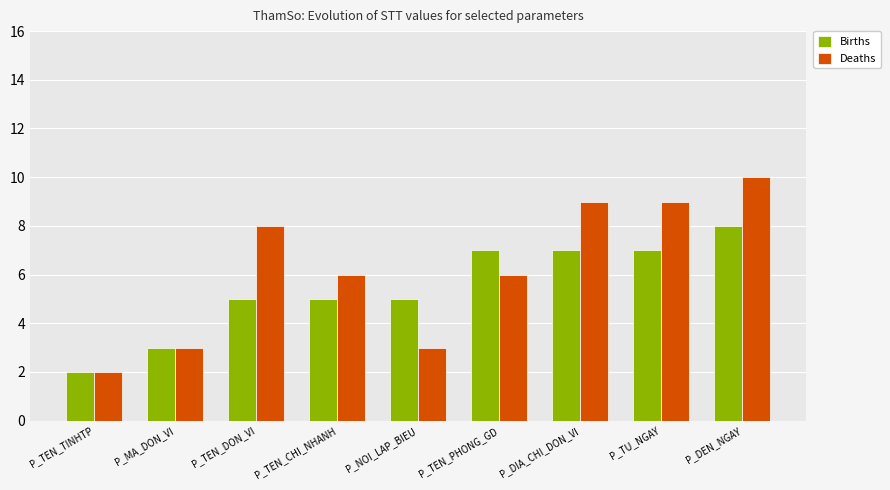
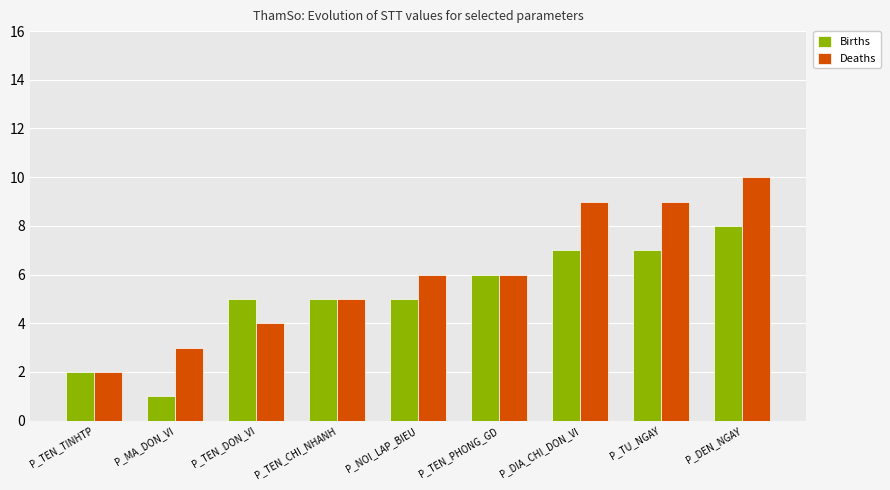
  {
    "Births": {
      "P_TEN_TINHTP": 2,
-     "P_MA_DON_VI": 3,
+     "P_MA_DON_VI": 1,
      "P_TEN_DON_VI": 5,
      "P_TEN_CHI_NHANH": 5,
      "P_NOI_LAP_BIEU": 5,
-     "P_TEN_PHONG_GD": 7,
+     "P_TEN_PHONG_GD": 6,
      "P_DIA_CHI_DON_VI": 7,
      "P_TU_NGAY": 7,
      "P_DEN_NGAY": 8
    },
    "Deaths": {
      "P_TEN_TINHTP": 2,
      "P_MA_DON_VI": 3,
-     "P_TEN_DON_VI": 8,
-     "P_TEN_CHI_NHANH": 6,
-     "P_NOI_LAP_BIEU": 3,
+     "P_TEN_DON_VI": 4,
+     "P_TEN_CHI_NHANH": 5,
+     "P_NOI_LAP_BIEU": 6,
      "P_TEN_PHONG_GD": 6,
      "P_DIA_CHI_DON_VI": 9,
      "P_TU_NGAY": 9,
      "P_DEN_NGAY": 10
    }
  }
